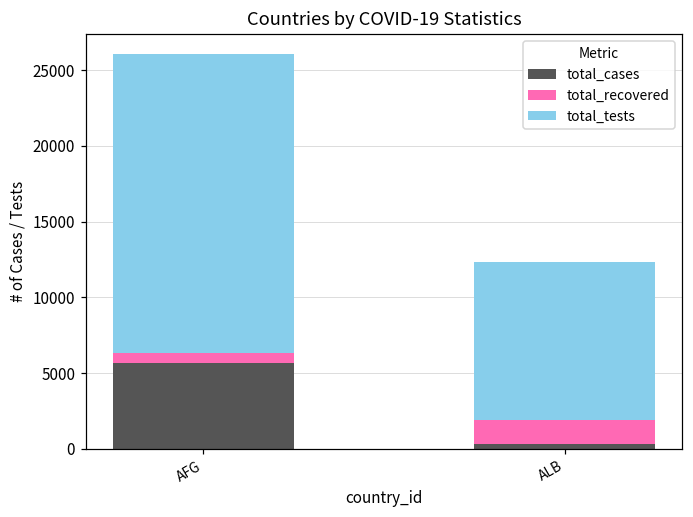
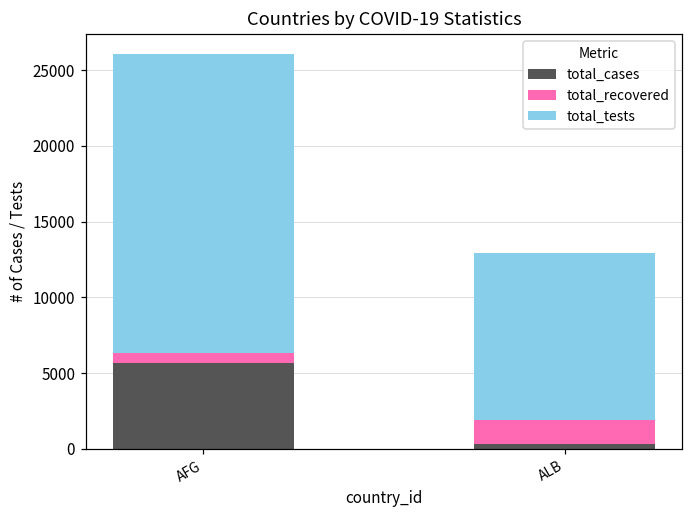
  {
    "total_cases": {
      "AFG": 5600,
      "ALB": 300
    },
    "total_recovered": {
      "AFG": 700,
      "ALB": 1600
    },
    "total_tests": {
      "AFG": 19700,
-     "ALB": 10400
+     "ALB": 11000
    }
  }
